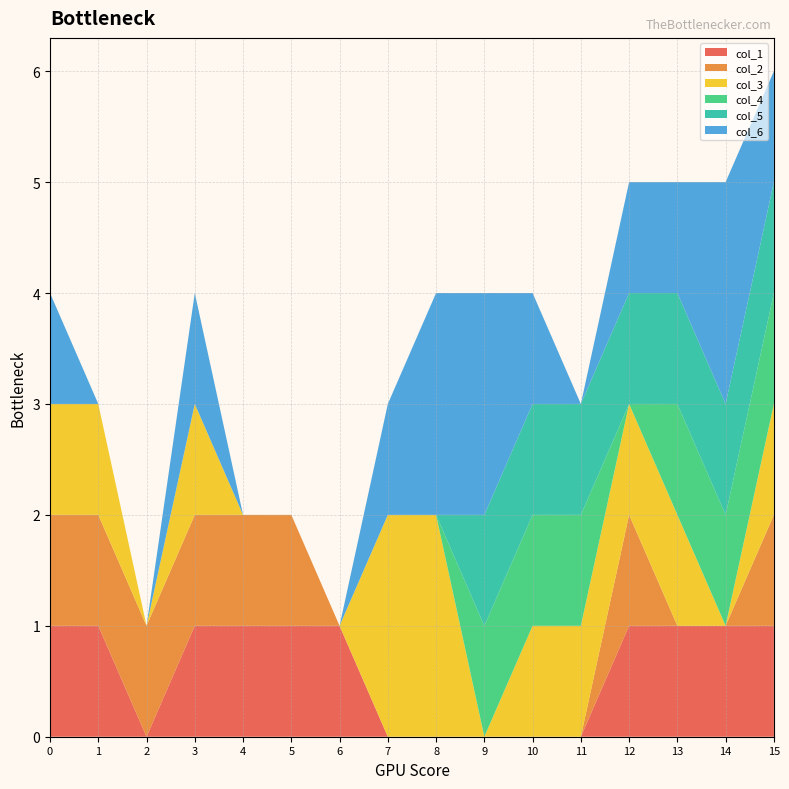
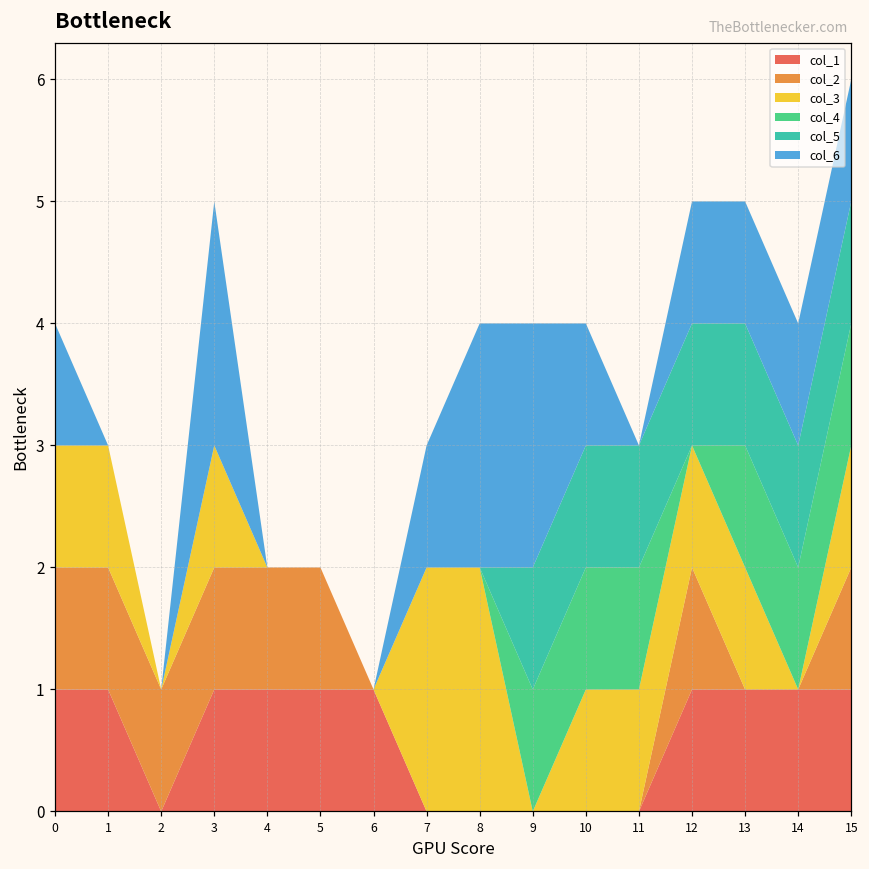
  {
    "col_3": {
      "10": 1,
      "11": 1,
      "13": 1,
      "15": 1
    },
    "col_6": {
      "0": 1,
-     "3": 1,
+     "3": 2,
      "7": 1,
      "8": 2,
      "9": 2,
      "10": 1,
      "12": 1,
      "13": 1,
-     "14": 2,
+     "14": 1,
      "15": 1
    }
  }
